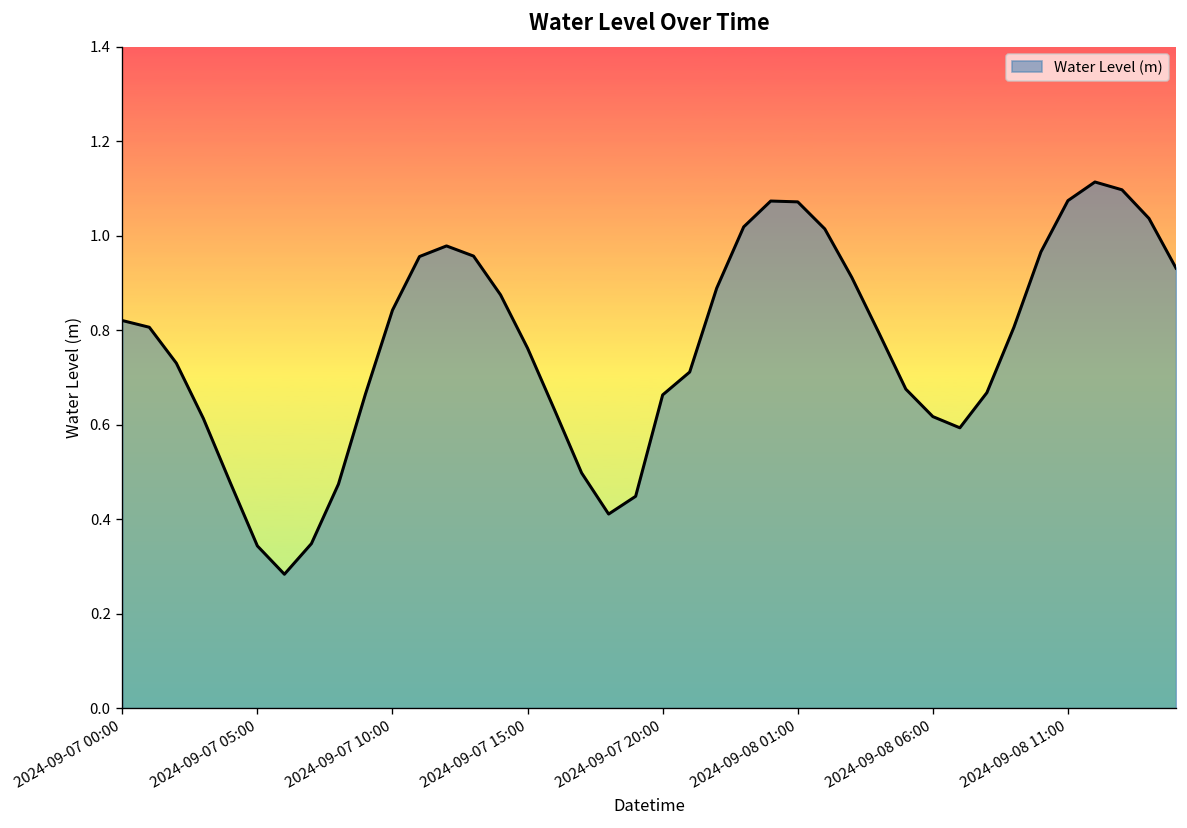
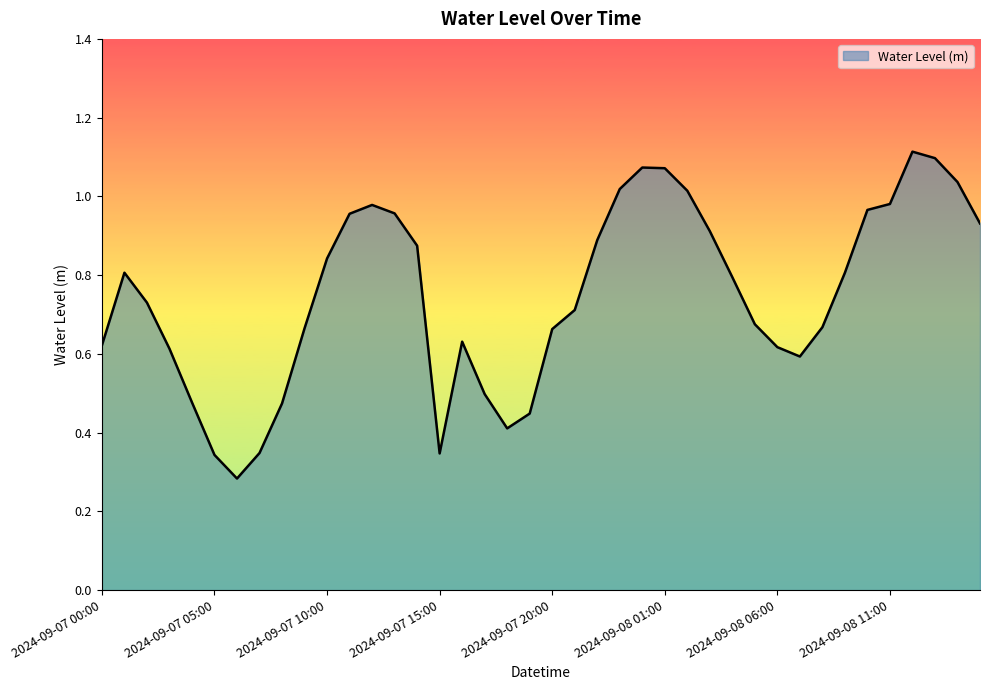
  {
-   "2024-09-07 00:00": 0.82,
+   "2024-09-07 00:00": 0.62,
    "2024-09-07 05:00": 0.34,
    "2024-09-07 10:00": 0.84,
-   "2024-09-07 15:00": 0.76,
+   "2024-09-07 15:00": 0.35,
    "2024-09-07 20:00": 0.66,
    "2024-09-08 01:00": 1.07,
    "2024-09-08 06:00": 0.62,
-   "2024-09-08 11:00": 1.07
+   "2024-09-08 11:00": 0.98
  }
